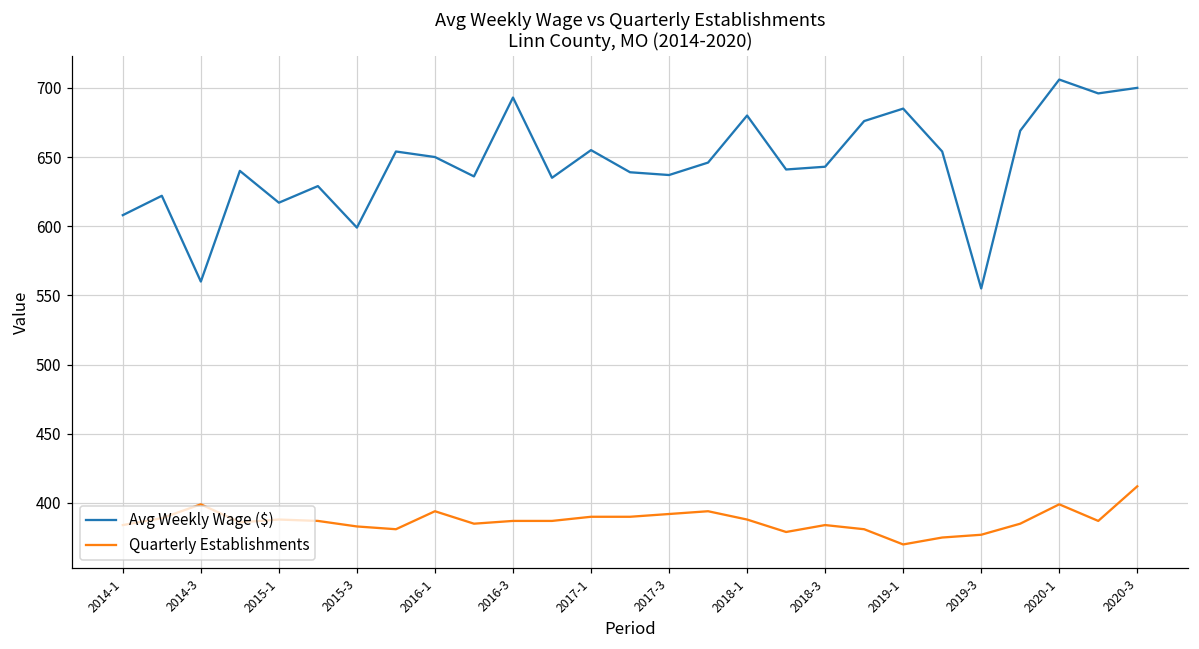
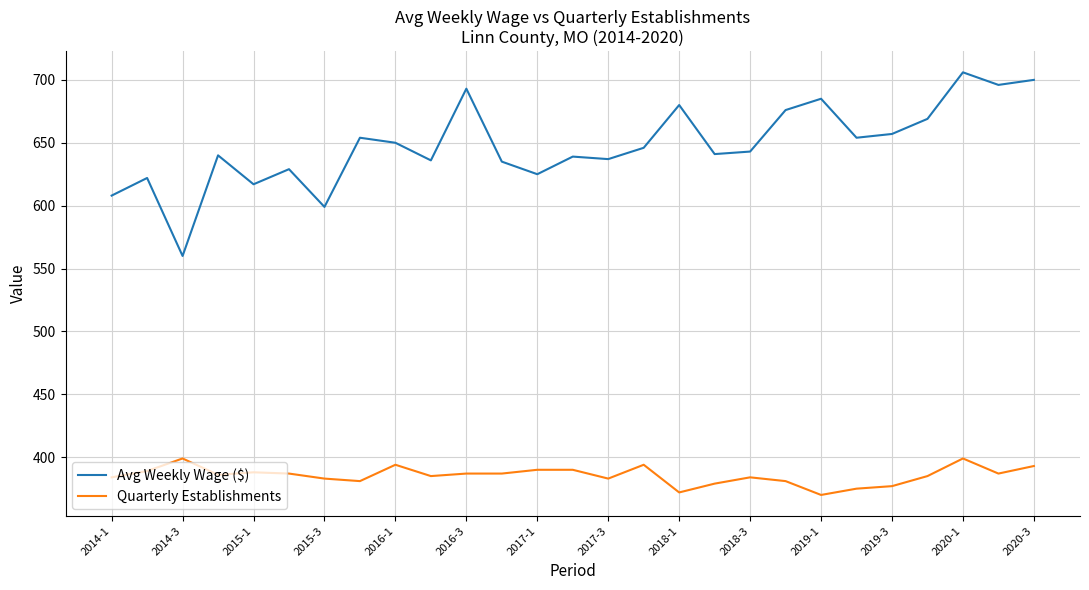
  {
    "Avg Weekly Wage ($)": {
      "2014-1": 608,
      "2014-3": 560,
      "2015-1": 617,
      "2015-3": 599,
      "2016-1": 650,
      "2016-3": 693,
-     "2017-1": 655,
+     "2017-1": 625,
      "2017-3": 637,
      "2018-1": 680,
      "2018-3": 643,
      "2019-1": 685,
-     "2019-3": 555,
+     "2019-3": 657,
      "2020-1": 706,
      "2020-3": 700
    },
    "Quarterly Establishments": {
      "2014-3": 399,
      "2015-3": 383,
      "2016-1": 394,
      "2016-3": 387,
      "2017-1": 390,
-     "2017-3": 392,
-     "2018-1": 388,
+     "2017-3": 383,
+     "2018-1": 372,
      "2018-3": 384,
      "2019-1": 370,
      "2019-3": 377,
      "2020-1": 399,
-     "2020-3": 412
+     "2020-3": 393
    }
  }
